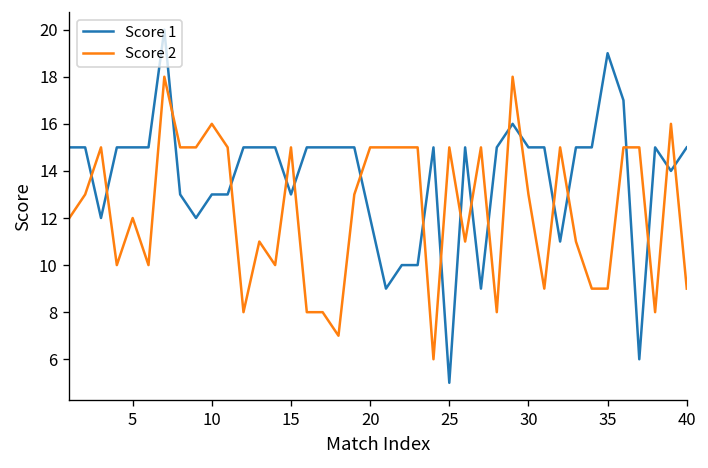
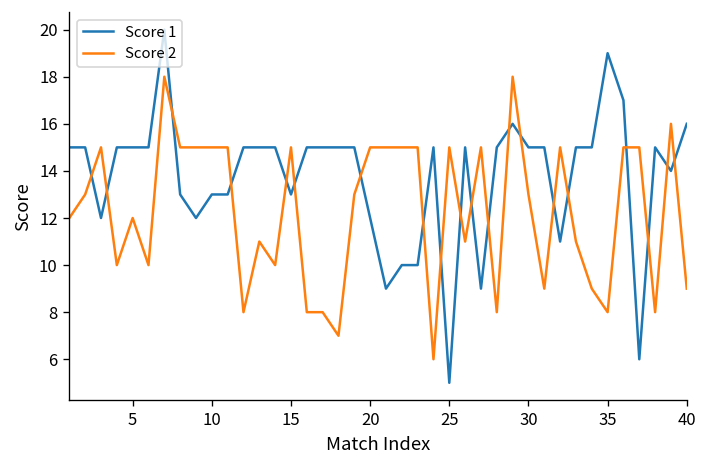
  {
    "Score 1": {
      "5": 15,
      "10": 13,
      "15": 13,
      "20": 12,
      "25": 5,
      "30": 15,
      "35": 19,
-     "40": 15
+     "40": 16
    },
    "Score 2": {
      "5": 12,
-     "10": 16,
+     "10": 15,
      "15": 15,
      "20": 15,
      "25": 15,
      "30": 13,
-     "35": 9,
+     "35": 8,
      "40": 9
    }
  }
